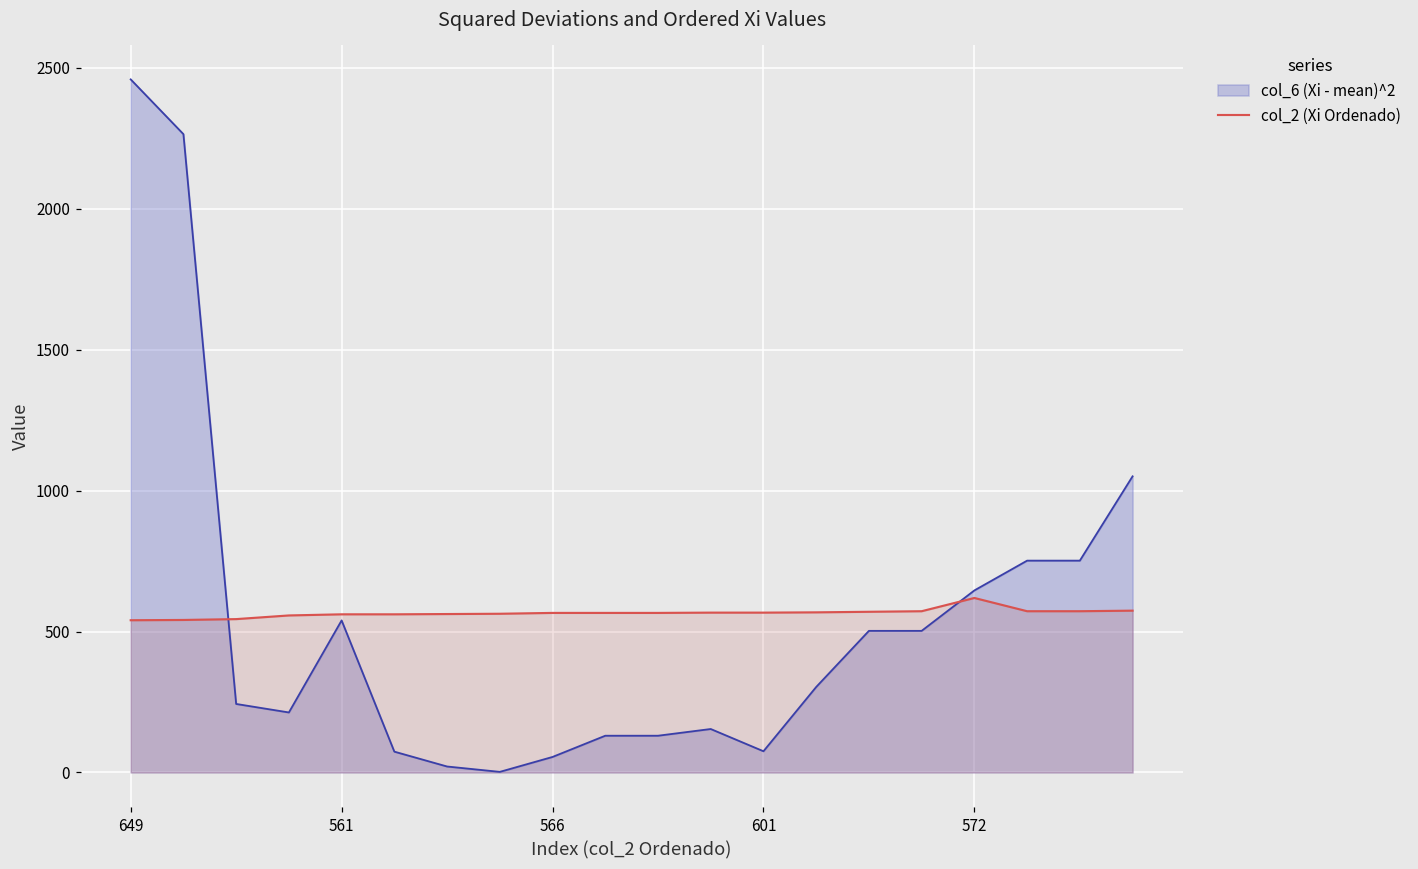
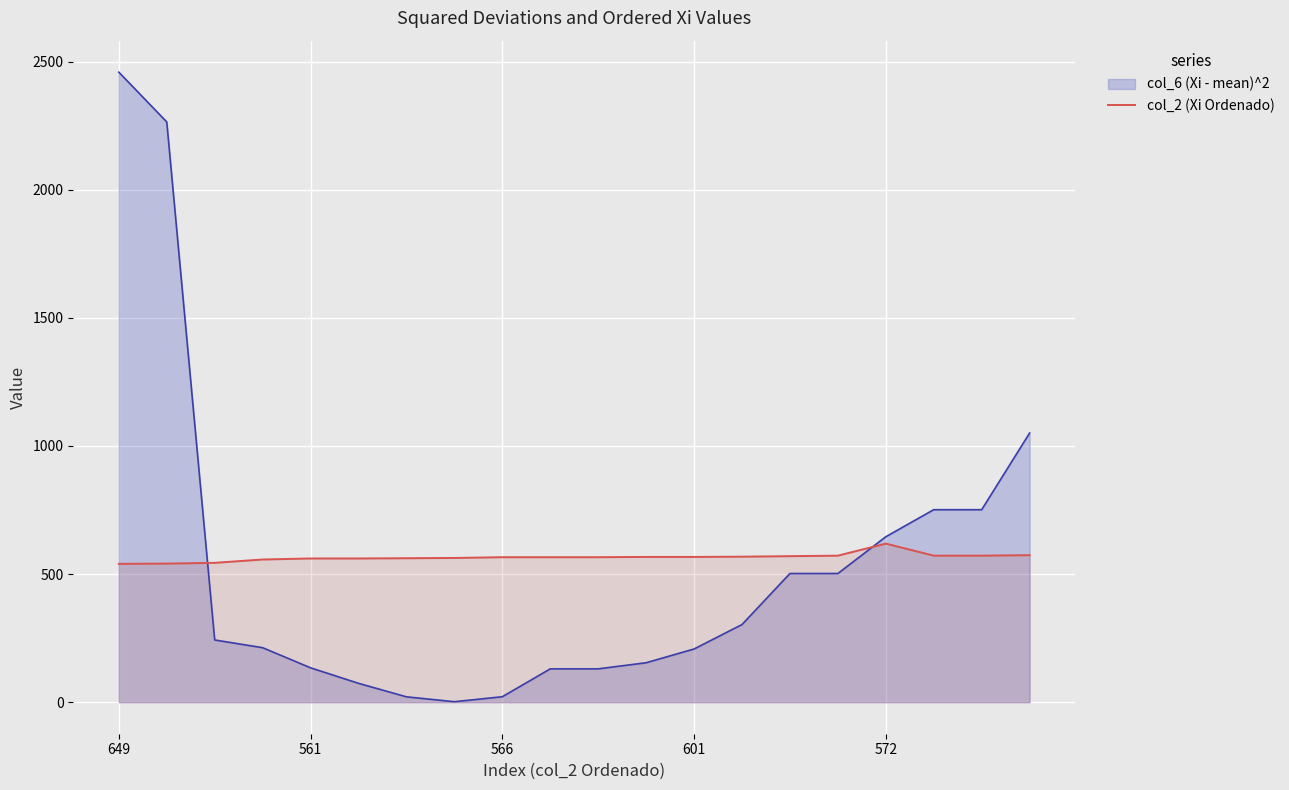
  {
    "col_6 (Xi - mean)^2": {
      "649": 2460,
-     "561": 540,
-     "566": 50,
-     "601": 80,
+     "561": 130,
+     "566": 20,
+     "601": 210,
      "572": 650
    },
    "col_2 (Xi Ordenado)": {
      "649": 540,
      "561": 560,
      "566": 570,
      "601": 570,
      "572": 620
    }
  }
